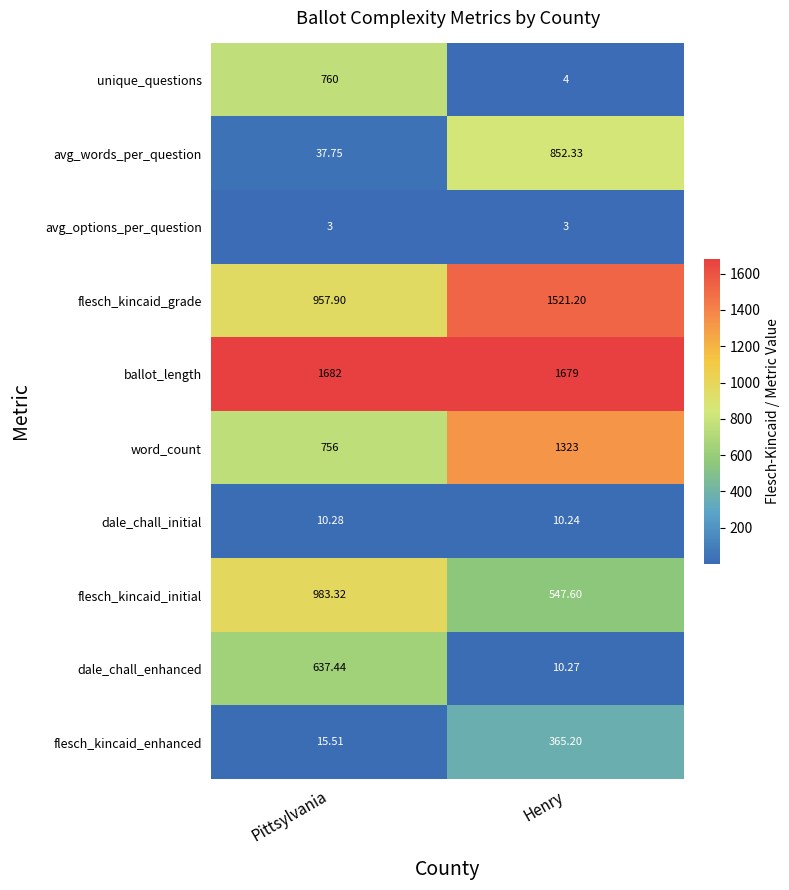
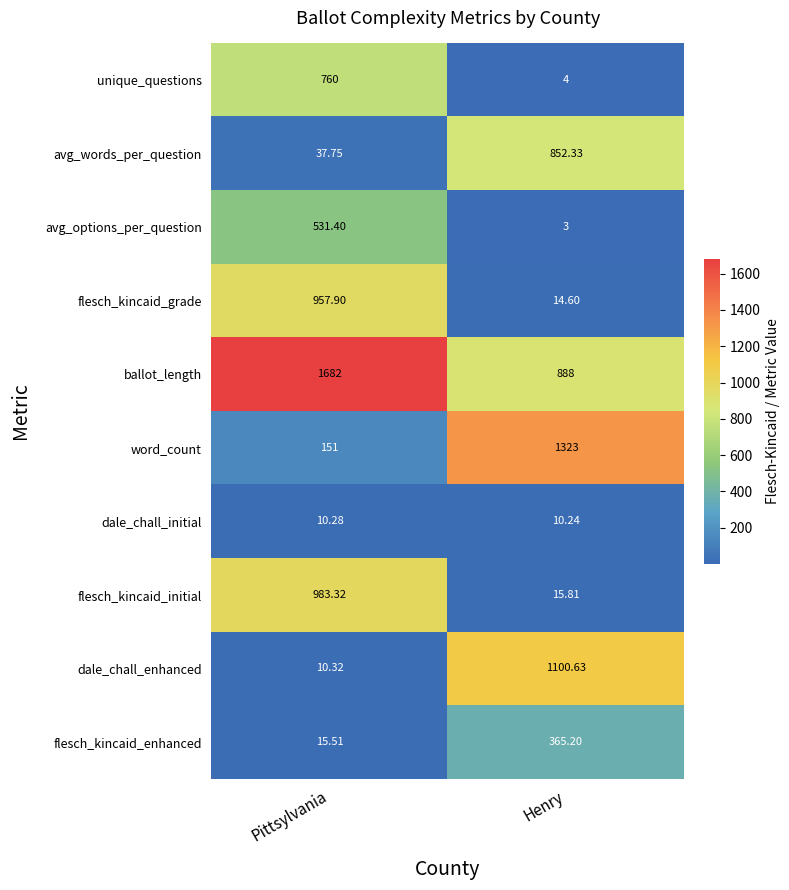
  {
    "unique_questions": {
      "Pittsylvania": 760,
      "Henry": 4
    },
    "avg_words_per_question": {
      "Pittsylvania": 37.75,
      "Henry": 852.33
    },
    "avg_options_per_question": {
-     "Pittsylvania": 3,
+     "Pittsylvania": 531.40,
      "Henry": 3
    },
    "flesch_kincaid_grade": {
      "Pittsylvania": 957.90,
-     "Henry": 1521.20
+     "Henry": 14.60
    },
    "ballot_length": {
      "Pittsylvania": 1682,
-     "Henry": 1679
+     "Henry": 888
    },
    "word_count": {
-     "Pittsylvania": 756,
+     "Pittsylvania": 151,
      "Henry": 1323
    },
    "dale_chall_initial": {
      "Pittsylvania": 10.28,
      "Henry": 10.24
    },
    "flesch_kincaid_initial": {
      "Pittsylvania": 983.32,
-     "Henry": 547.60
+     "Henry": 15.81
    },
    "dale_chall_enhanced": {
-     "Pittsylvania": 637.44,
-     "Henry": 10.27
+     "Pittsylvania": 10.32,
+     "Henry": 1100.63
    },
    "flesch_kincaid_enhanced": {
      "Pittsylvania": 15.51,
      "Henry": 365.20
    }
  }
